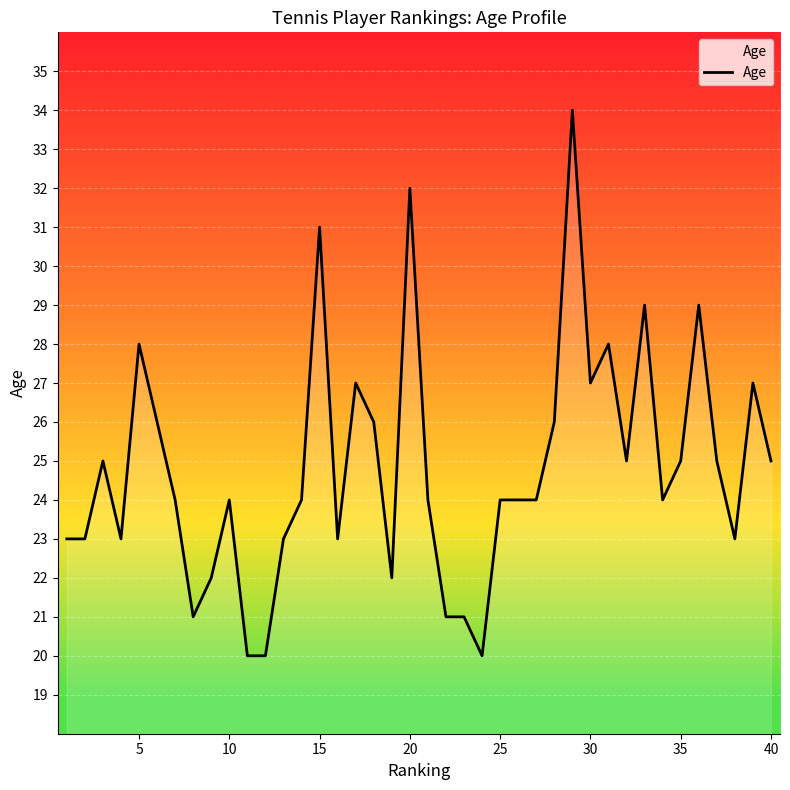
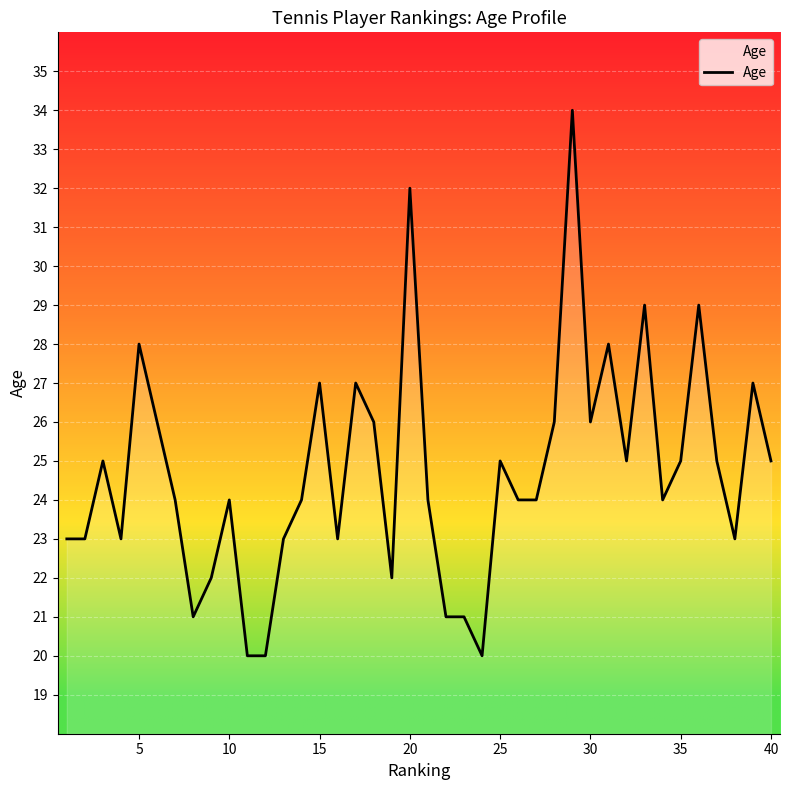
  {
    "5": 28,
    "10": 24,
-   "15": 31,
+   "15": 27,
    "20": 32,
-   "25": 24,
-   "30": 27,
+   "25": 25,
+   "30": 26,
    "35": 25,
    "40": 25
  }
